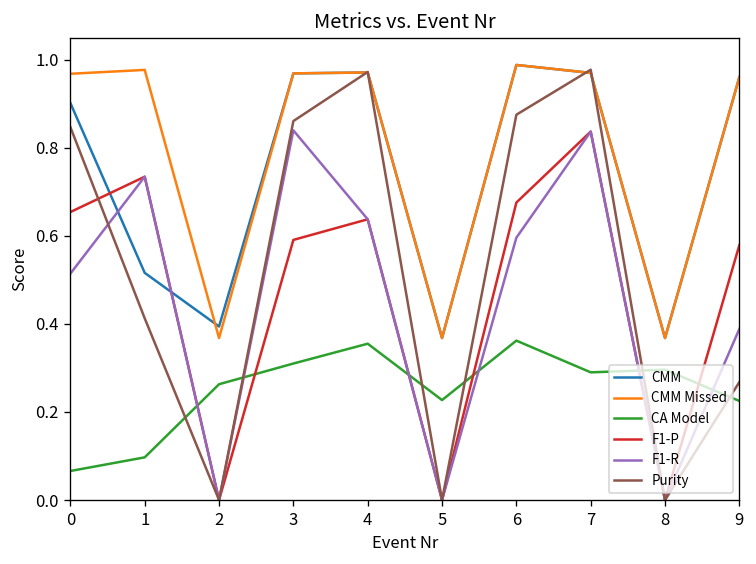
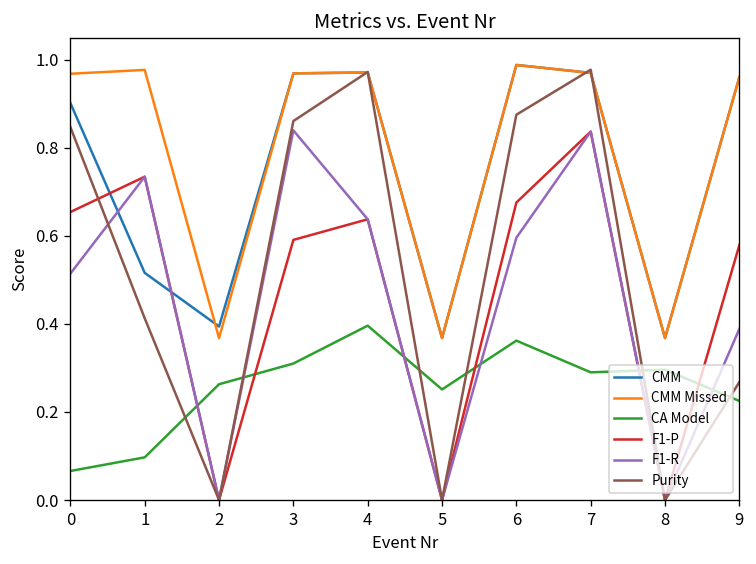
  {
    "CMM": {
      "0": 0.90,
      "1": 0.52,
      "2": 0.39
    },
    "CMM Missed": {
      "0": 0.97,
      "1": 0.98,
      "2": 0.37
    },
    "CA Model": {
      "0": 0.07,
      "1": 0.10,
      "2": 0.26,
      "3": 0.31,
-     "4": 0.36,
-     "5": 0.23,
+     "4": 0.40,
+     "5": 0.25,
      "6": 0.36,
      "7": 0.29,
      "8": 0.30,
      "9": 0.22
    },
    "F1-P": {
      "0": 0.65,
      "3": 0.59,
      "6": 0.68,
      "9": 0.58
    },
    "F1-R": {
      "0": 0.51,
      "3": 0.84,
      "6": 0.60,
      "9": 0.39
    },
    "Purity": {
      "0": 0.85,
      "1": 0.41,
      "3": 0.86,
      "6": 0.87,
      "7": 0.98,
      "9": 0.27
    }
  }
